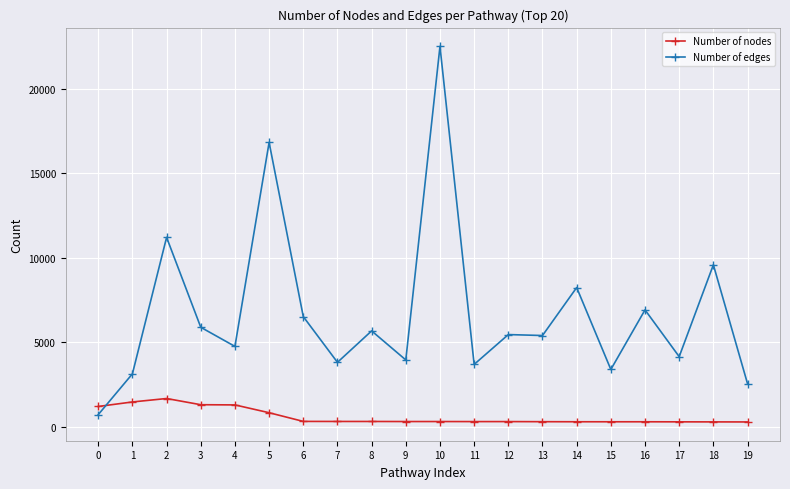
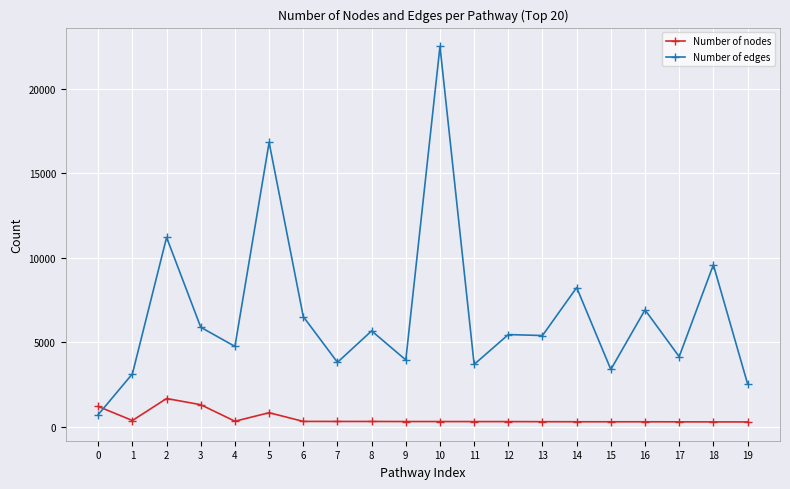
  {
    "Number of nodes": {
      "0": 1200,
-     "1": 1500,
+     "1": 400,
      "2": 1700,
      "3": 1300,
-     "4": 1300,
+     "4": 300,
      "5": 800,
      "6": 300,
      "7": 300,
      "8": 300,
      "9": 300,
      "10": 300,
      "11": 300,
      "12": 300,
      "13": 300,
      "14": 300,
      "15": 300,
      "16": 300,
      "17": 300,
      "18": 300,
      "19": 300
    },
    "Number of edges": {
      "0": 700,
      "1": 3100,
      "2": 11200,
      "3": 5900,
      "4": 4800,
      "5": 16800,
      "6": 6500,
      "7": 3800,
      "8": 5700,
      "9": 4000,
      "10": 22500,
      "11": 3700,
      "12": 5500,
      "13": 5400,
      "14": 8200,
      "15": 3400,
      "16": 6900,
      "17": 4200,
      "18": 9600,
      "19": 2600
    }
  }
